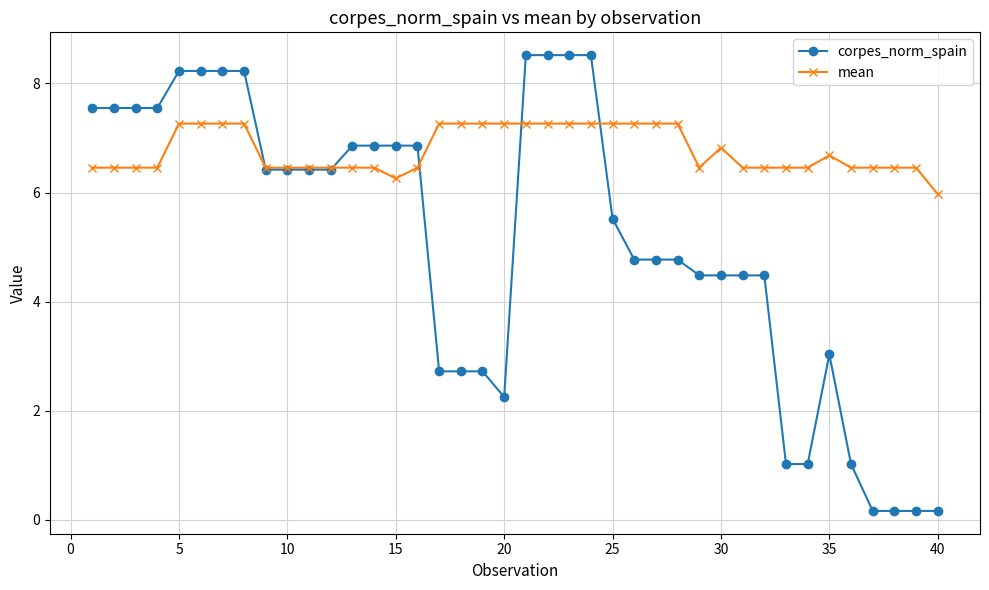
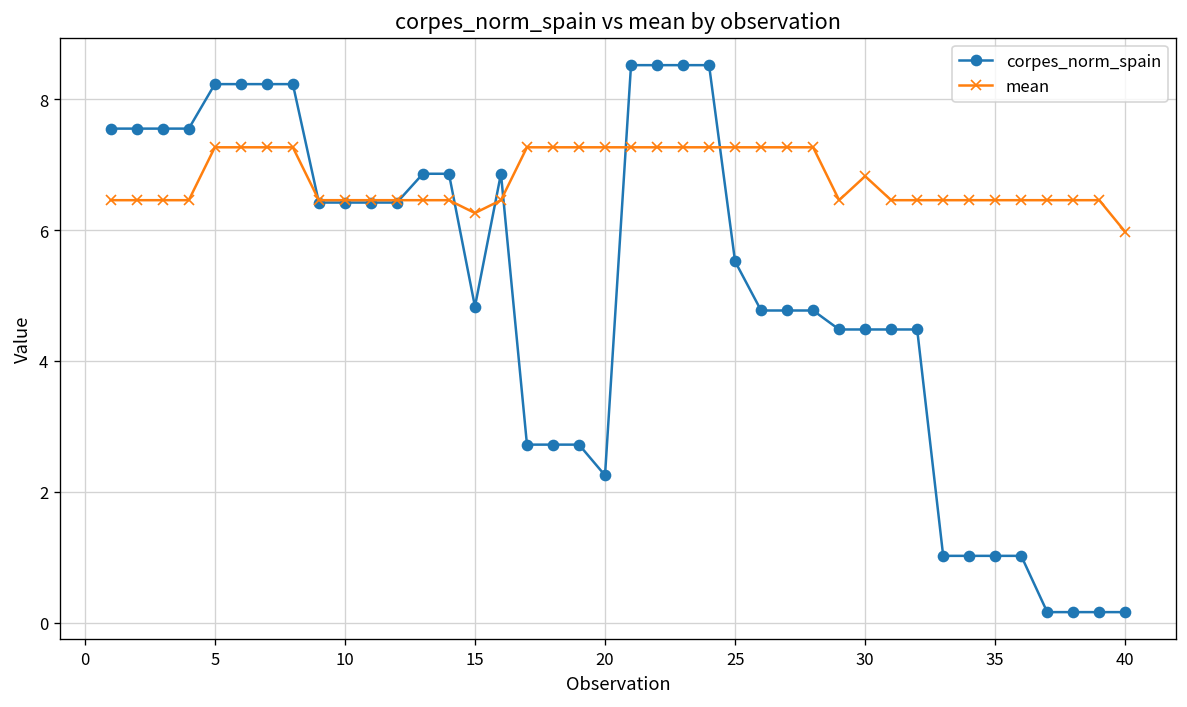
  {
    "corpes_norm_spain": {
      "5": 8.2,
-     "15": 6.9,
+     "15": 4.8,
      "20": 2.3,
      "25": 5.5,
      "30": 4.5,
-     "35": 3.0,
+     "35": 1.0,
      "40": 0.2
    },
    "mean": {
      "5": 7.3,
      "15": 6.3,
      "20": 7.3,
      "25": 7.3,
      "30": 6.8,
-     "35": 6.7,
+     "35": 6.5,
      "40": 6.0
    }
  }
